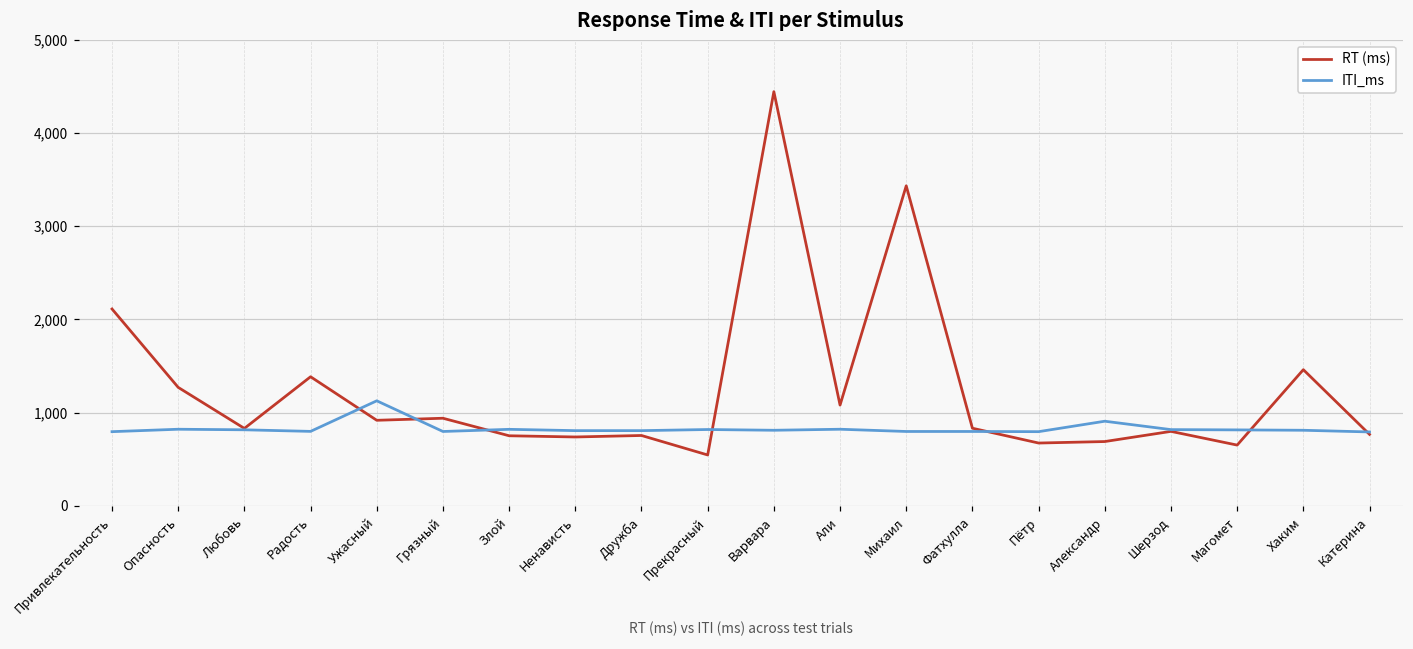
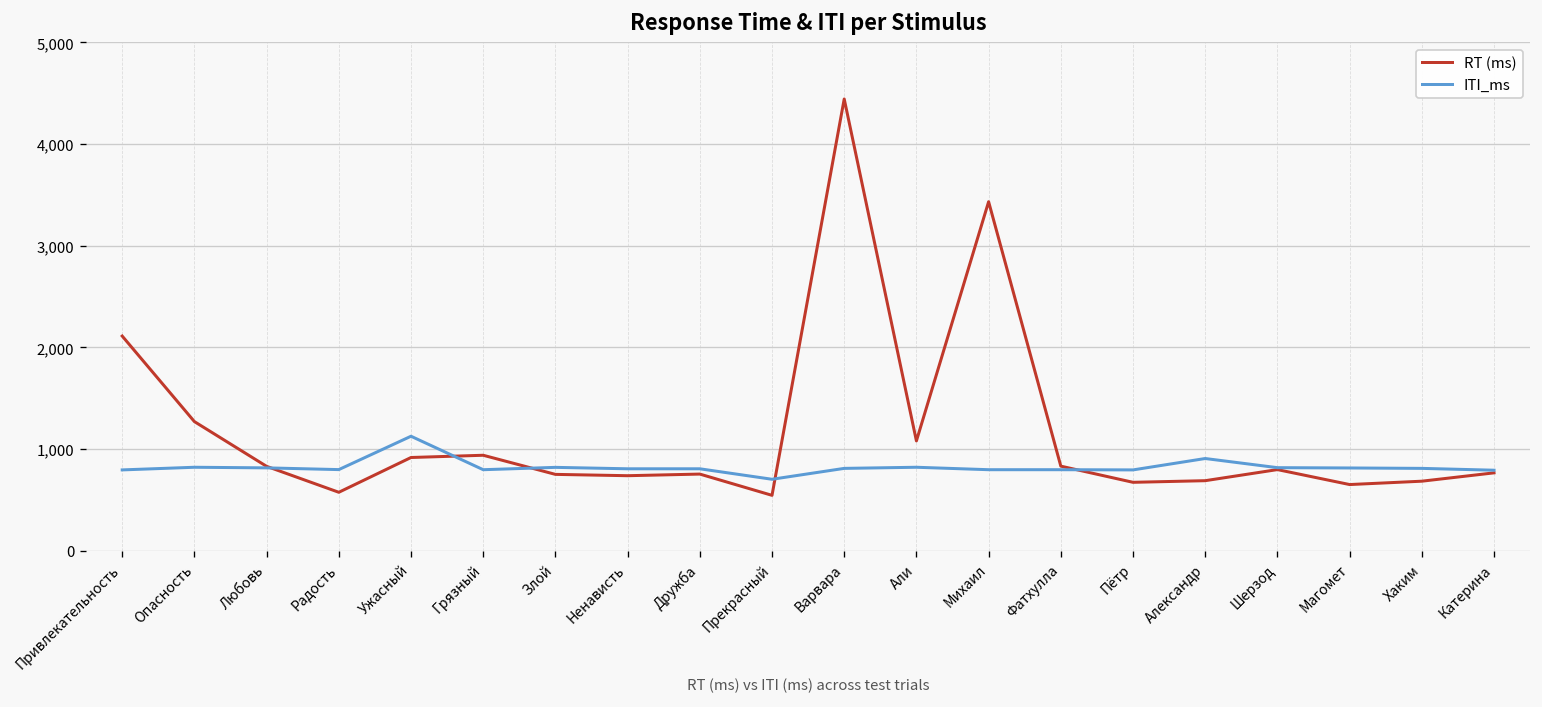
  {
    "RT (ms)": {
      "Привлекательность": "2,100",
      "Опасность": "1,300",
-     "Радость": "1,400",
+     "Радость": "600",
      "Ужасный": "900",
      "Грязный": "900",
      "Злой": "800",
      "Ненависть": "700",
      "Дружба": "800",
      "Прекрасный": "500",
      "Варвара": "4,400",
      "Али": "1,100",
      "Михаил": "3,400",
      "Фатхулла": "800",
      "Пётр": "700",
      "Александр": "700",
      "Магомет": "700",
-     "Хаким": "1,500"
+     "Хаким": "700"
    },
    "ITI_ms": {
      "Привлекательность": "800",
      "Опасность": "800",
      "Радость": "800",
      "Ужасный": "1,100",
      "Грязный": "800",
      "Злой": "800",
      "Ненависть": "800",
      "Дружба": "800",
-     "Прекрасный": "800",
+     "Прекрасный": "700",
      "Варвара": "800",
      "Али": "800",
      "Михаил": "800",
      "Фатхулла": "800",
      "Пётр": "800",
      "Александр": "900",
      "Магомет": "800",
      "Хаким": "800"
    }
  }
